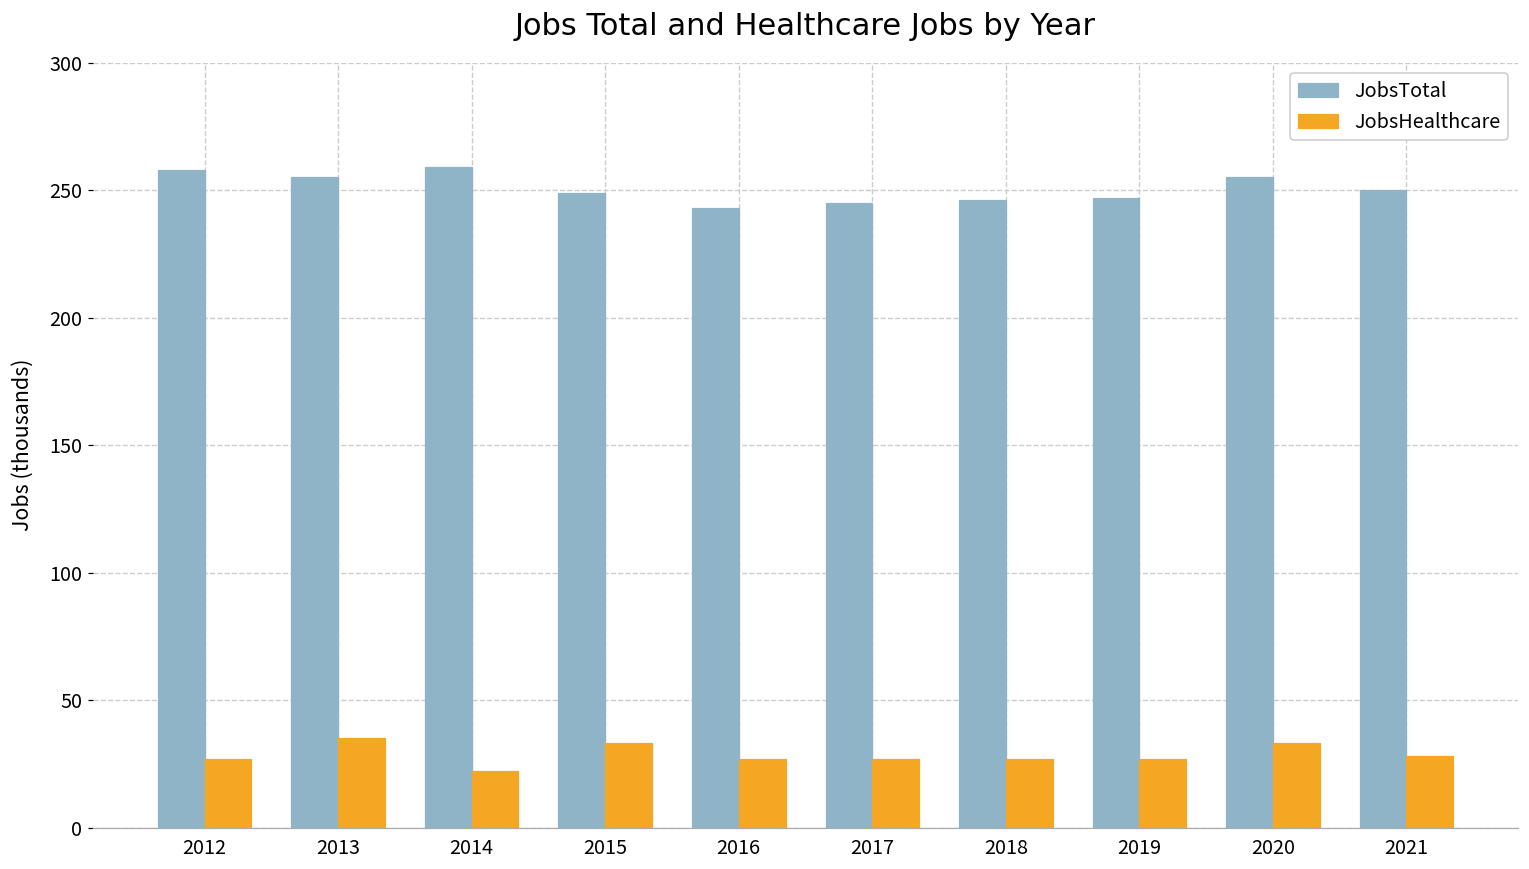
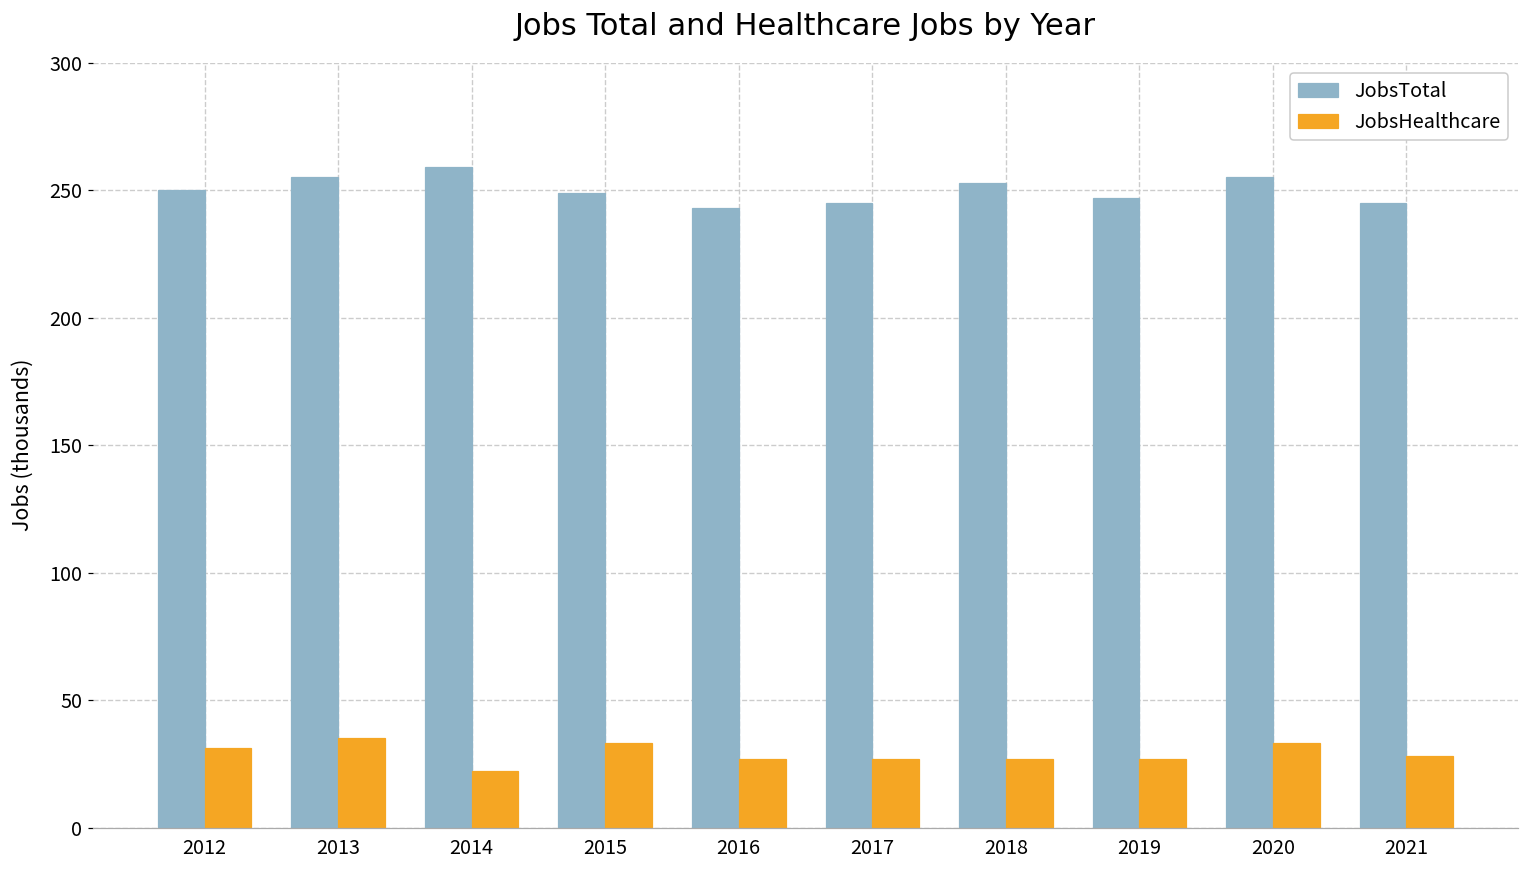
  {
    "JobsTotal": {
-     "2012": 258,
+     "2012": 250,
      "2013": 255,
      "2014": 259,
      "2015": 249,
      "2016": 243,
      "2017": 245,
-     "2018": 246,
+     "2018": 253,
      "2019": 247,
      "2020": 255,
-     "2021": 250
+     "2021": 245
    },
    "JobsHealthcare": {
-     "2012": 27,
+     "2012": 31,
      "2013": 35,
      "2014": 22,
      "2015": 33,
      "2016": 27,
      "2017": 27,
      "2018": 27,
      "2019": 27,
      "2020": 33,
      "2021": 28
    }
  }
